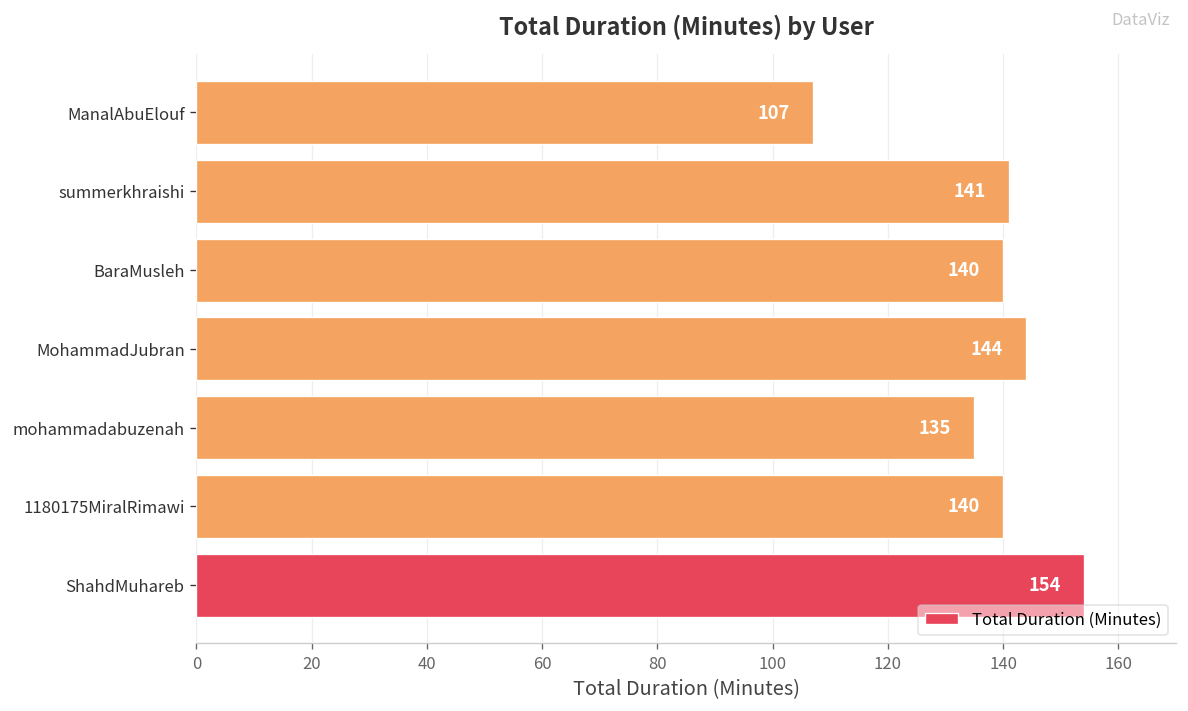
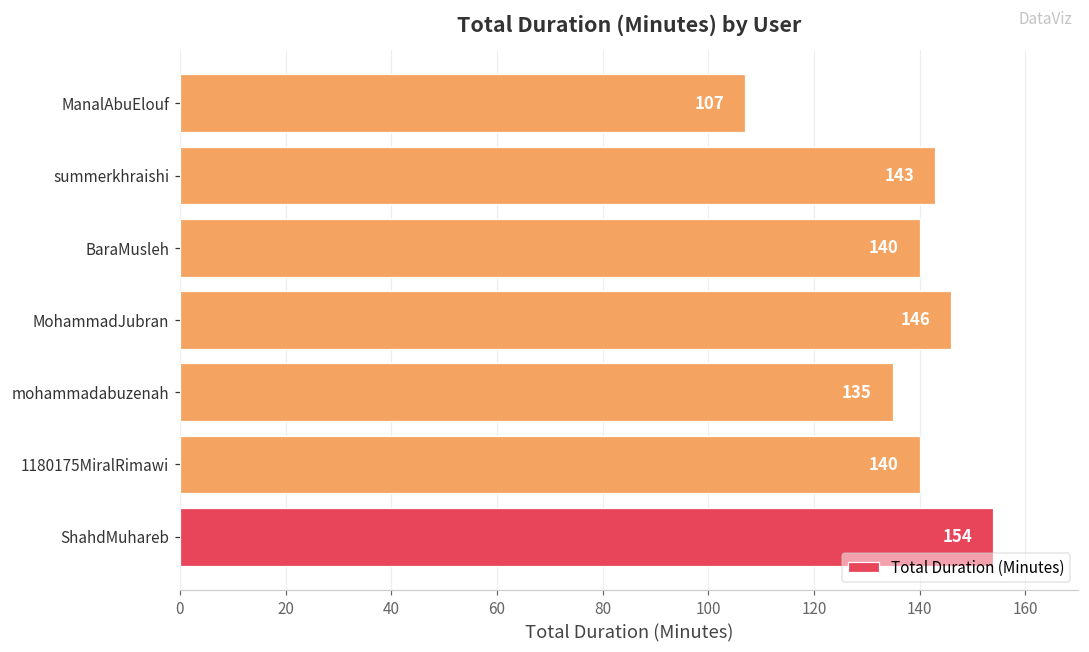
  {
    "ManalAbuElouf": 107,
-   "summerkhraishi": 141,
+   "summerkhraishi": 143,
    "BaraMusleh": 140,
-   "MohammadJubran": 144,
+   "MohammadJubran": 146,
    "mohammadabuzenah": 135,
    "1180175MiralRimawi": 140,
    "ShahdMuhareb": 154
  }
